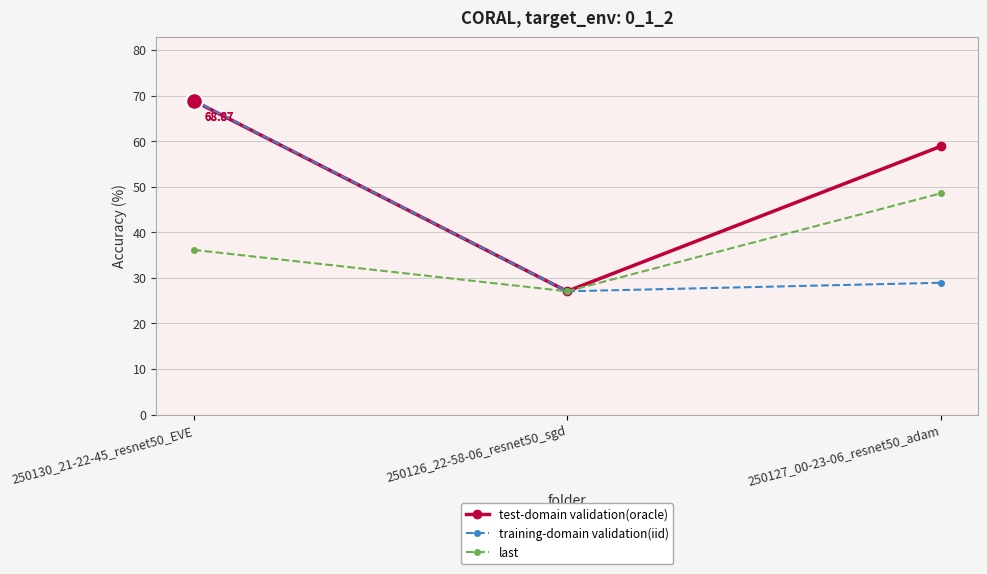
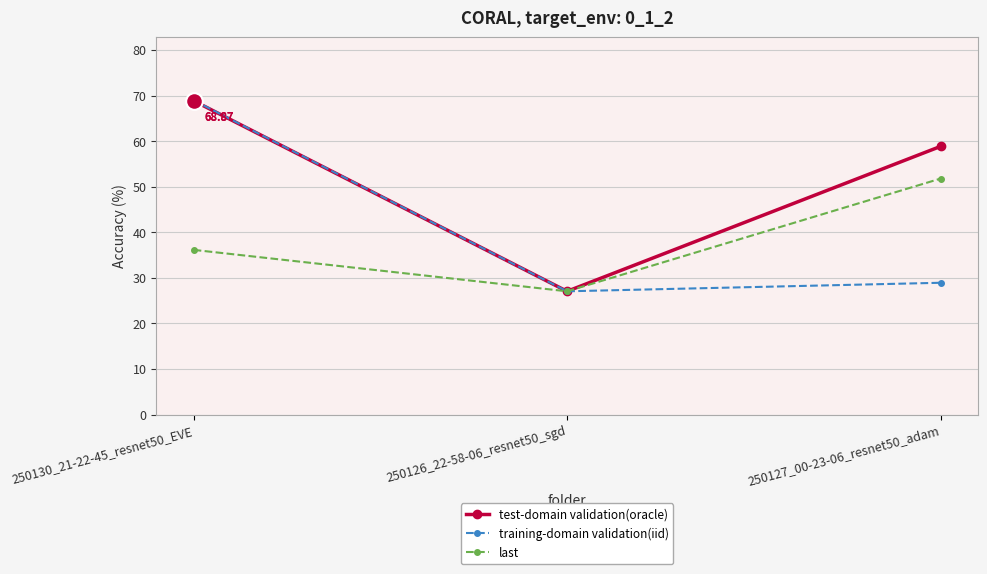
  {
    "training-domain validation(iid)": {
      "250127_00-23-06_resnet50_adam": 29
    },
    "last": {
      "250130_21-22-45_resnet50_EVE": 36,
-     "250127_00-23-06_resnet50_adam": 49
+     "250127_00-23-06_resnet50_adam": 52
    }
  }
